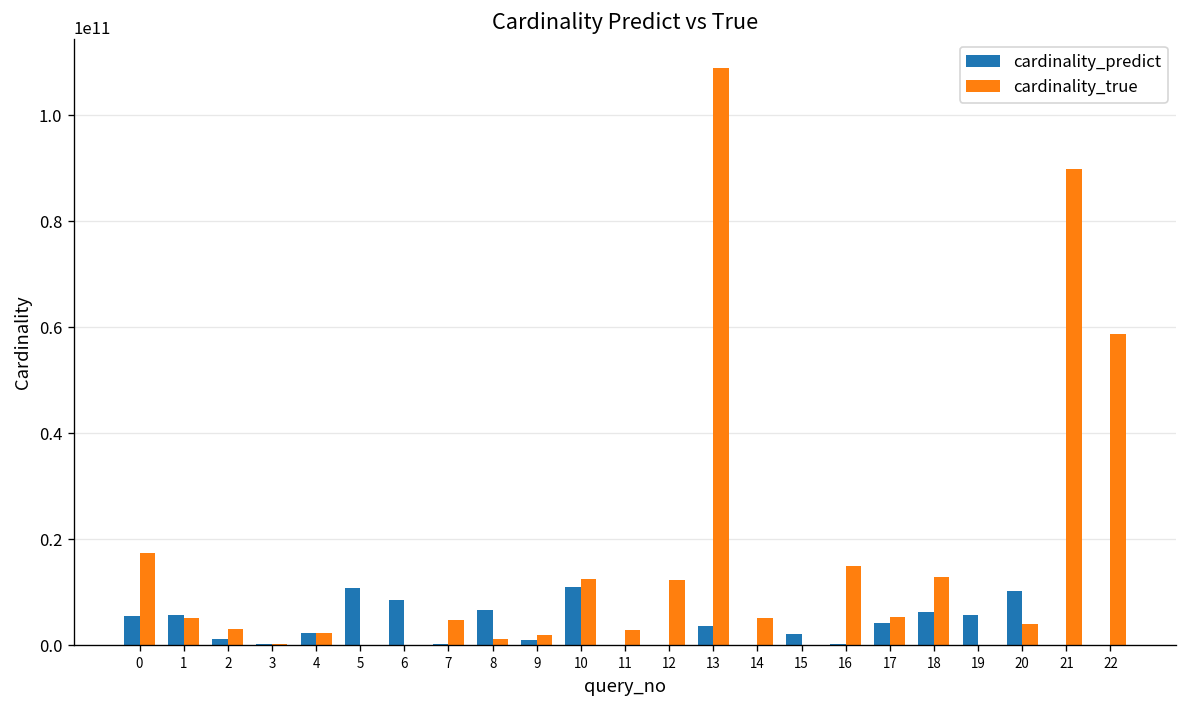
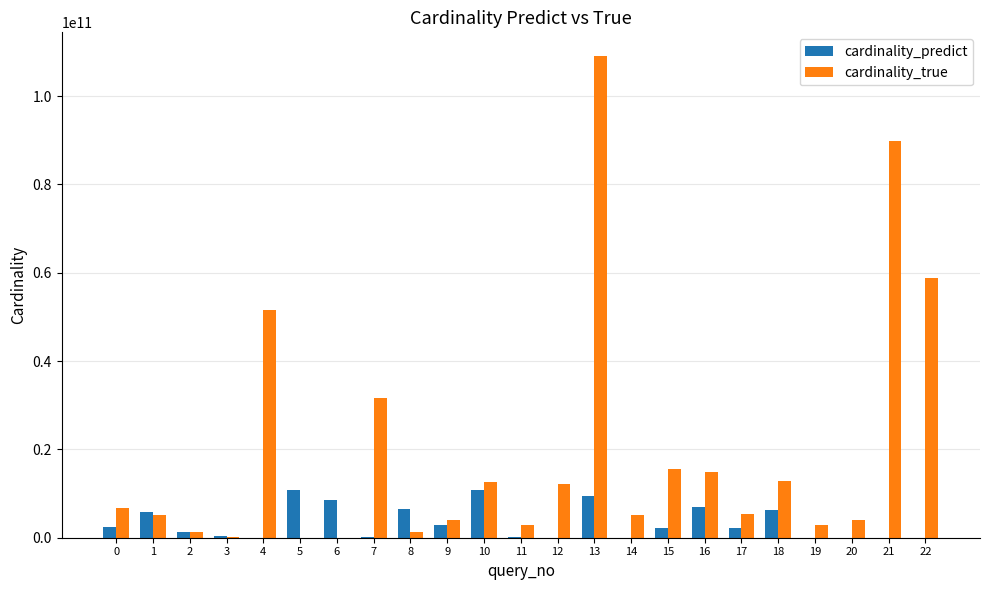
  {
    "cardinality_predict": {
-     "0": 5000000000,
+     "0": 3000000000,
      "1": 6000000000,
      "2": 1000000000,
-     "4": 2000000000,
+     "4": 0,
      "5": 11000000000,
      "6": 9000000000,
      "8": 7000000000,
-     "9": 1000000000,
+     "9": 3000000000,
      "10": 11000000000,
-     "13": 4000000000,
+     "13": 9000000000,
      "15": 2000000000,
-     "16": 0,
-     "17": 4000000000,
+     "16": 7000000000,
+     "17": 2000000000,
      "18": 6000000000,
-     "19": 6000000000,
-     "20": 10000000000
+     "19": 0,
+     "20": 0
    },
    "cardinality_true": {
-     "0": 17000000000,
+     "0": 7000000000,
      "1": 5000000000,
-     "2": 3000000000,
-     "4": 2000000000,
-     "7": 5000000000,
+     "2": 1000000000,
+     "4": 52000000000,
+     "7": 32000000000,
      "8": 1000000000,
-     "9": 2000000000,
+     "9": 4000000000,
      "10": 13000000000,
      "11": 3000000000,
      "12": 12000000000,
      "13": 109000000000,
      "14": 5000000000,
-     "15": 0,
+     "15": 16000000000,
      "16": 15000000000,
      "17": 5000000000,
      "18": 13000000000,
-     "19": 0,
+     "19": 3000000000,
      "20": 4000000000,
      "21": 90000000000,
      "22": 59000000000
    }
  }
